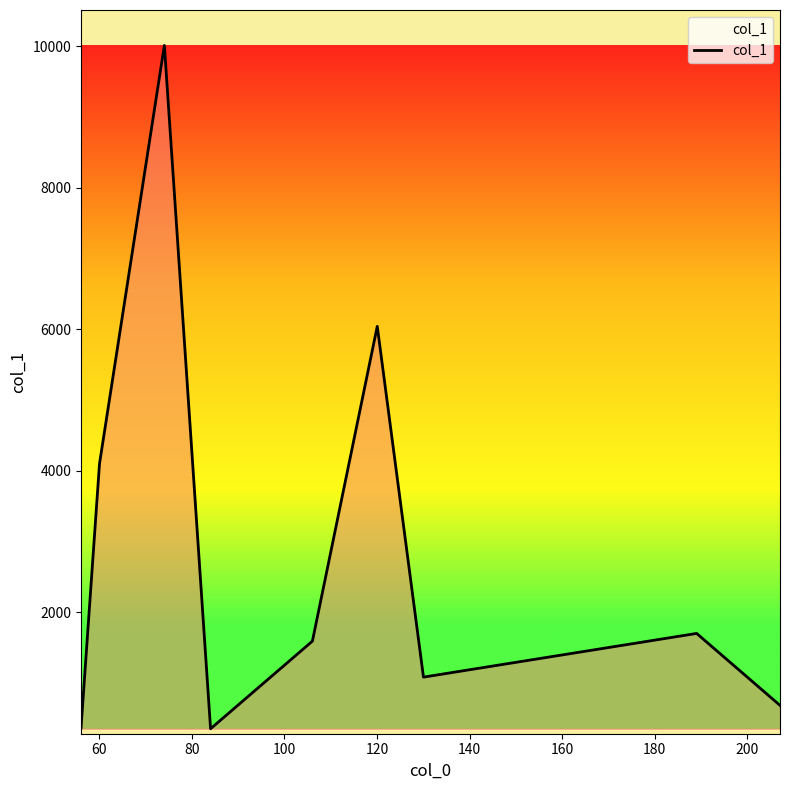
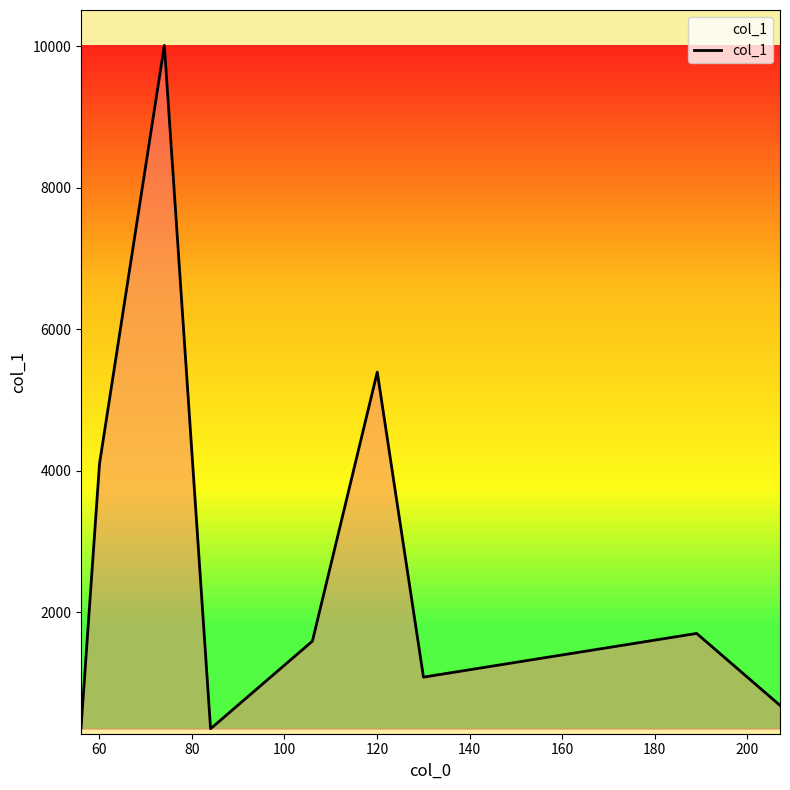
  {
    "60": 4100,
-   "120": 6000
+   "120": 5400
  }
